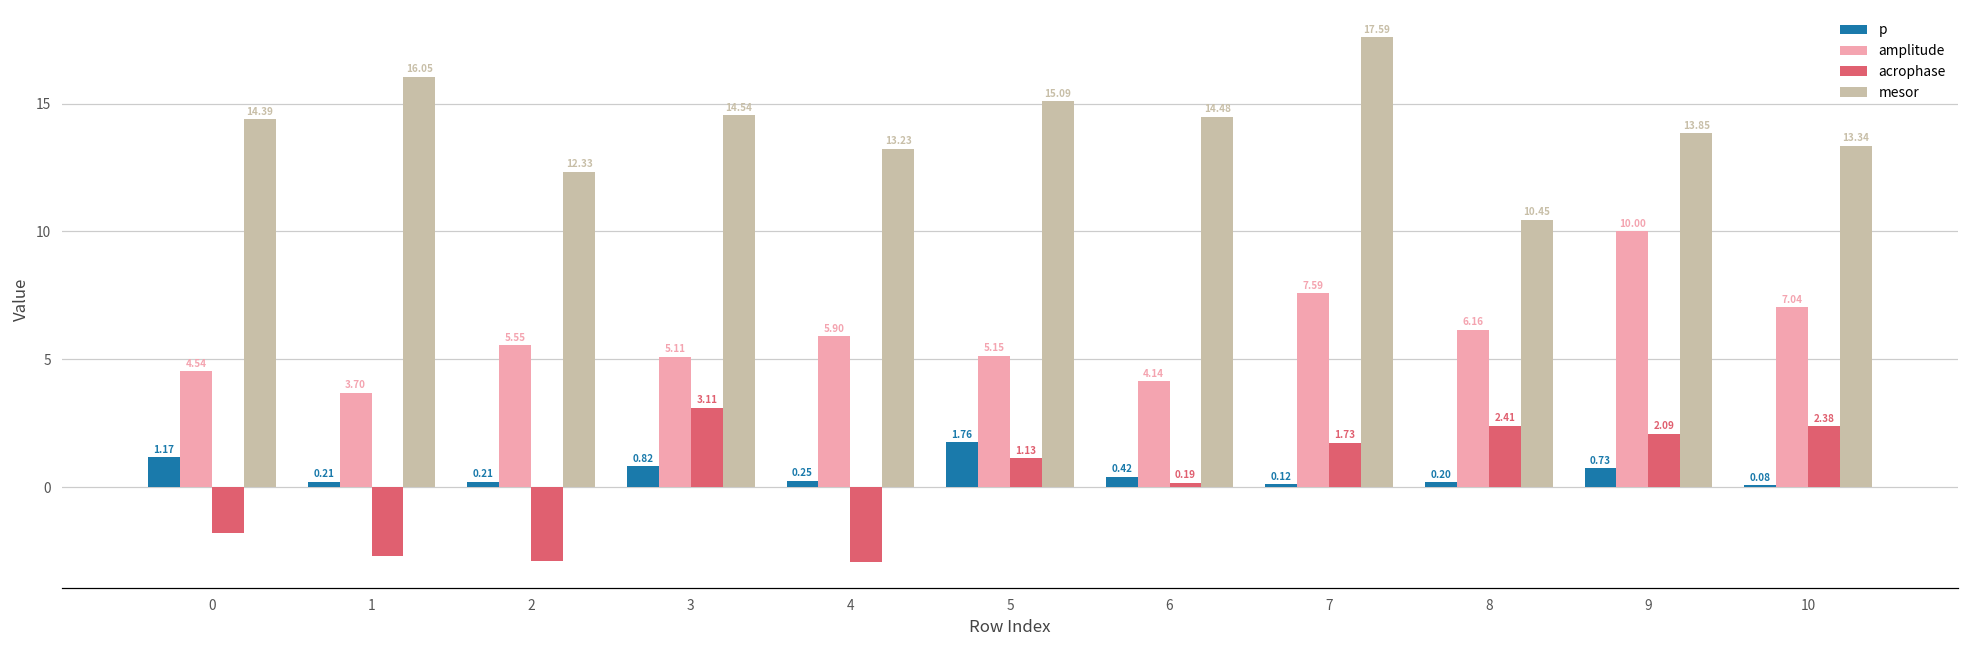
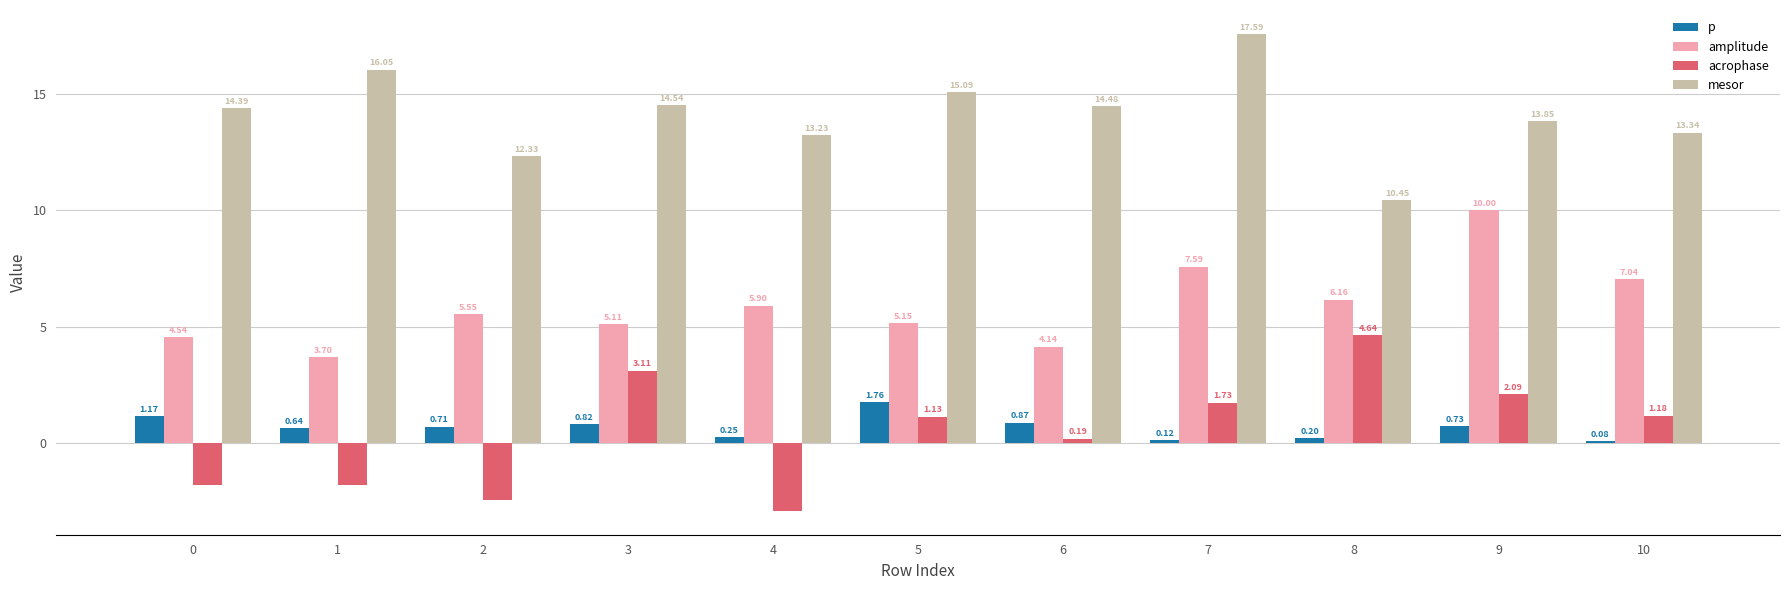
  {
    "p": {
      "0": 1.17,
-     "1": 0.21,
-     "2": 0.21,
+     "1": 0.64,
+     "2": 0.71,
      "3": 0.82,
      "4": 0.25,
      "5": 1.76,
-     "6": 0.42,
+     "6": 0.87,
      "7": 0.12,
      "8": 0.20,
      "9": 0.73,
      "10": 0.08
    },
    "acrophase": {
-     "1": -2.7,
-     "2": -2.9,
+     "1": -1.8,
+     "2": -2.5,
      "3": 3.11,
      "5": 1.13,
      "6": 0.19,
      "7": 1.73,
-     "8": 2.41,
+     "8": 4.64,
      "9": 2.09,
-     "10": 2.38
+     "10": 1.18
    }
  }
